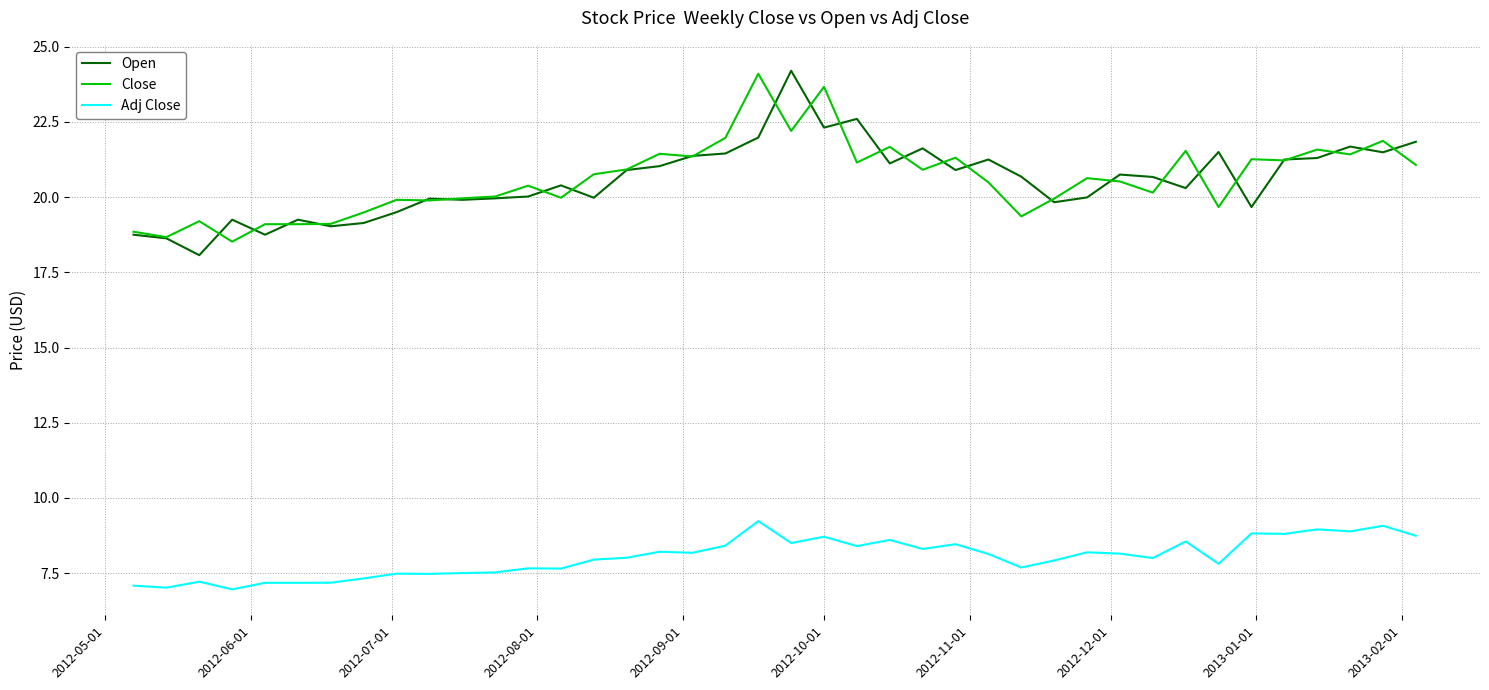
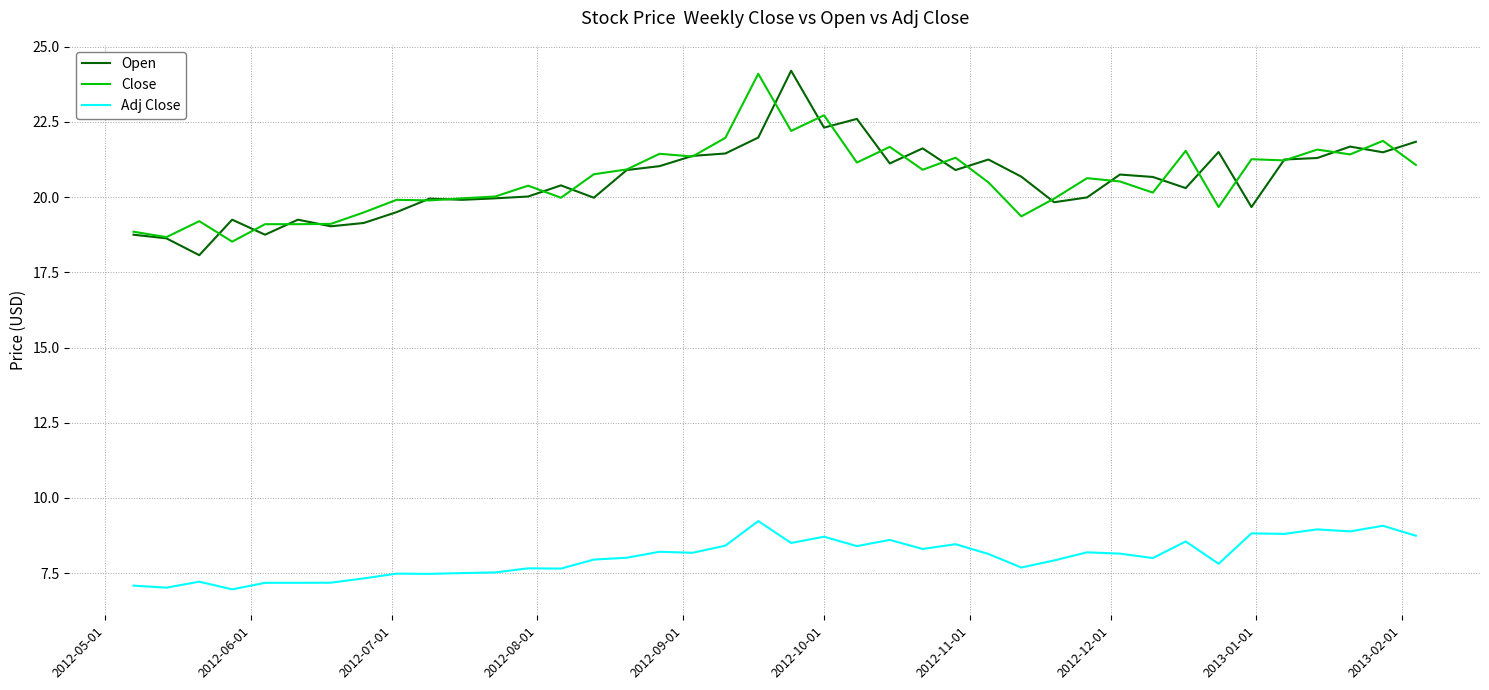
  {
    "Open": {
      "2012-10-01": 22.3
    },
    "Close": {
-     "2012-10-01": 23.7
+     "2012-10-01": 22.7
    },
    "Adj Close": {
      "2012-10-01": 8.7
    }
  }
